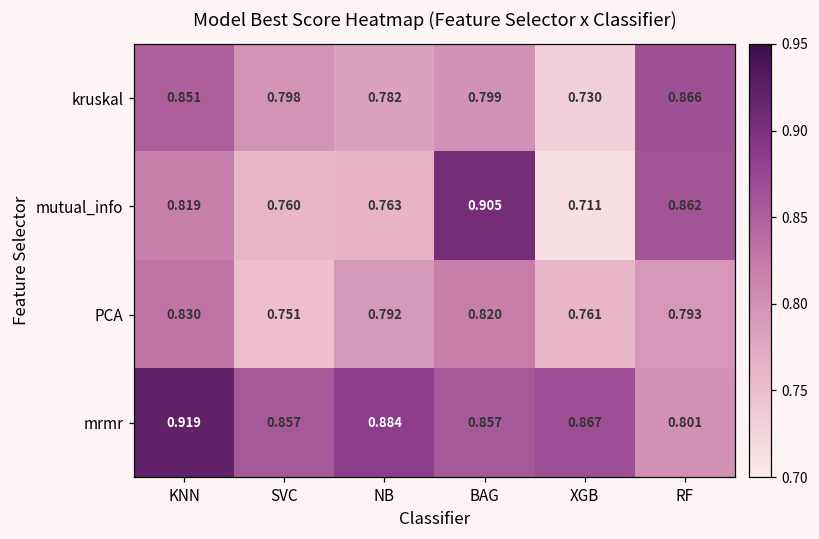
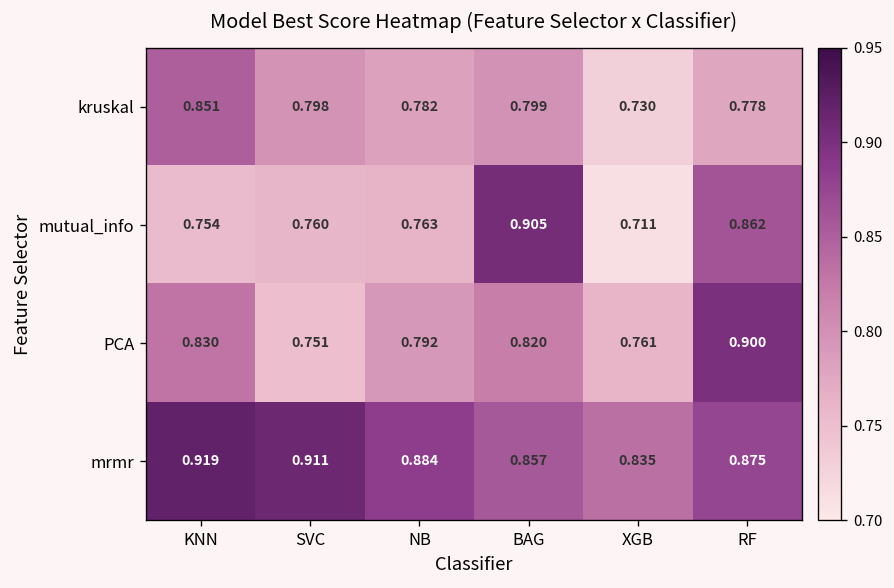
  {
    "kruskal": {
      "KNN": 0.851,
      "SVC": 0.798,
      "NB": 0.782,
      "BAG": 0.799,
      "XGB": 0.730,
-     "RF": 0.866
+     "RF": 0.778
    },
    "mutual_info": {
-     "KNN": 0.819,
+     "KNN": 0.754,
      "SVC": 0.760,
      "NB": 0.763,
      "BAG": 0.905,
      "XGB": 0.711,
      "RF": 0.862
    },
    "PCA": {
      "KNN": 0.830,
      "SVC": 0.751,
      "NB": 0.792,
      "BAG": 0.820,
      "XGB": 0.761,
-     "RF": 0.793
+     "RF": 0.900
    },
    "mrmr": {
      "KNN": 0.919,
-     "SVC": 0.857,
+     "SVC": 0.911,
      "NB": 0.884,
      "BAG": 0.857,
-     "XGB": 0.867,
-     "RF": 0.801
+     "XGB": 0.835,
+     "RF": 0.875
    }
  }
